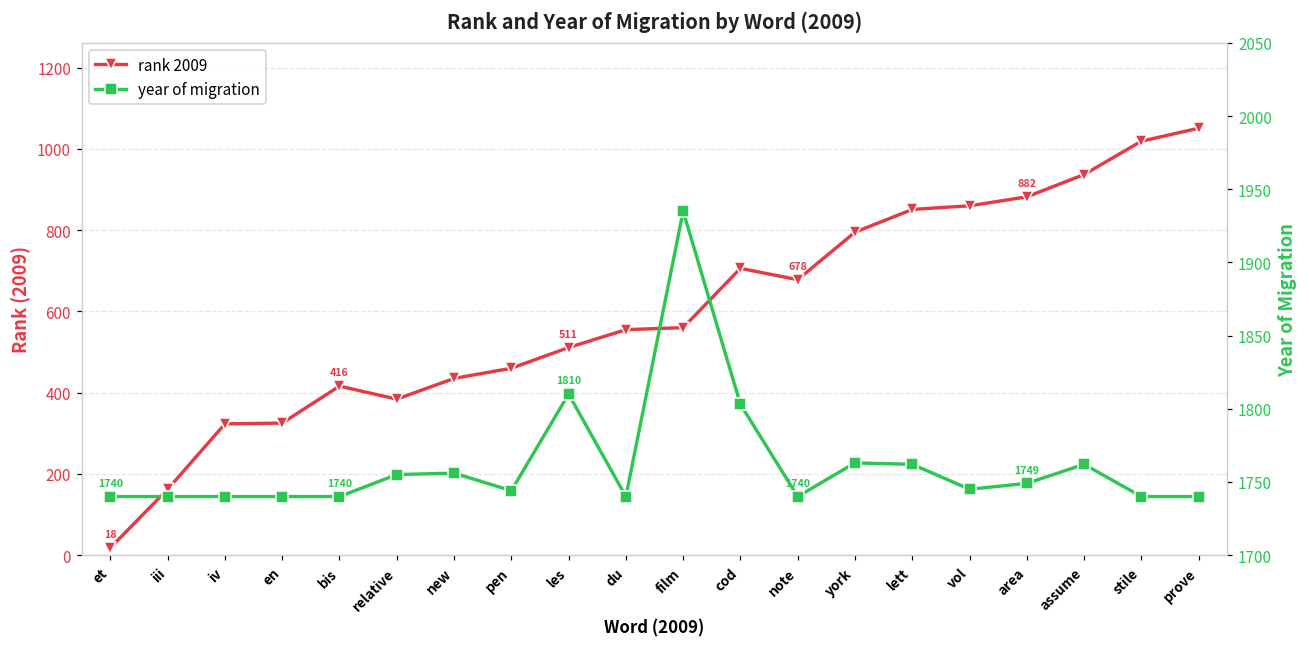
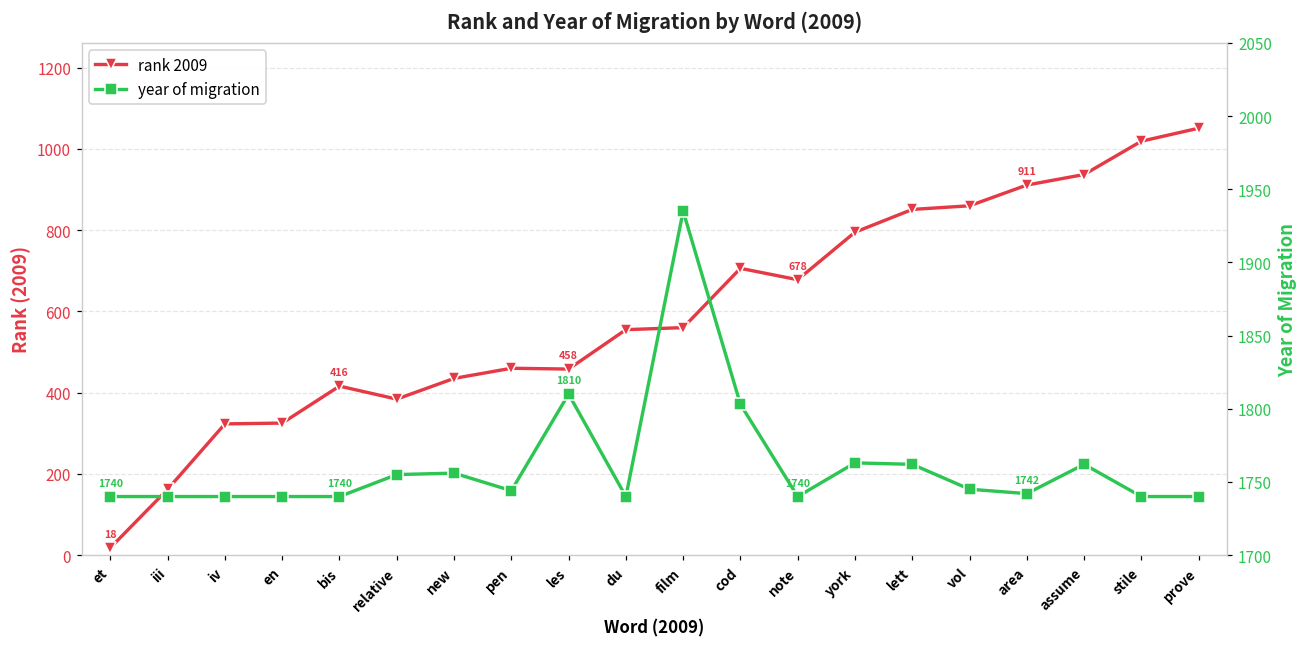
  {
    "rank 2009": {
      "et": 18,
      "bis": 416,
-     "les": 511,
+     "les": 458,
      "note": 678,
-     "area": 882
+     "area": 911
    },
    "year of migration": {
      "et": 1740,
      "bis": 1740,
      "les": 1810,
      "note": 1740,
-     "area": 1749
+     "area": 1742
    }
  }
